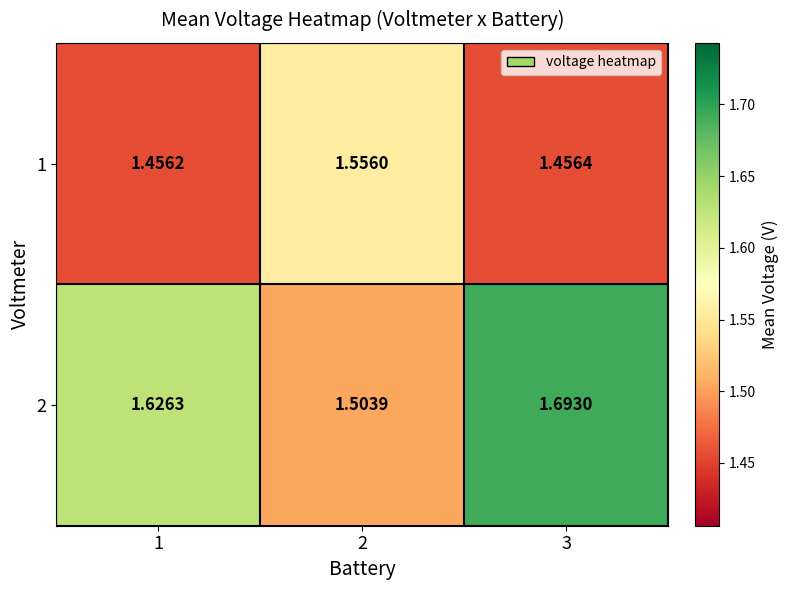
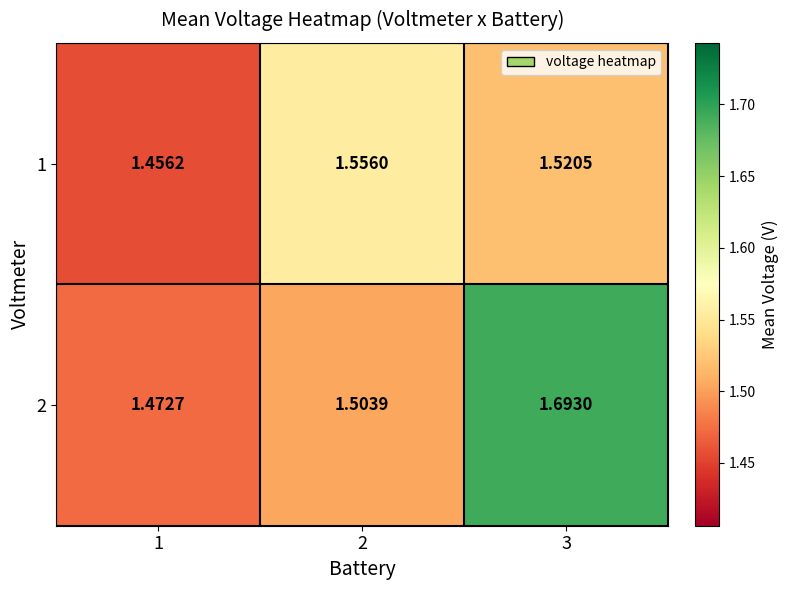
  {
    "1": {
      "1": 1.4562,
      "2": 1.5560,
-     "3": 1.4564
+     "3": 1.5205
    },
    "2": {
-     "1": 1.6263,
+     "1": 1.4727,
      "2": 1.5039,
      "3": 1.6930
    }
  }
